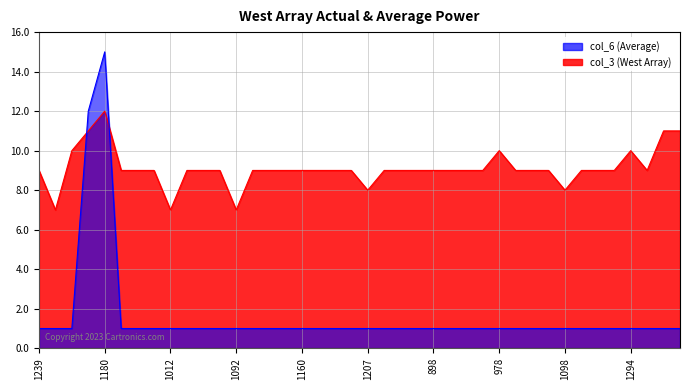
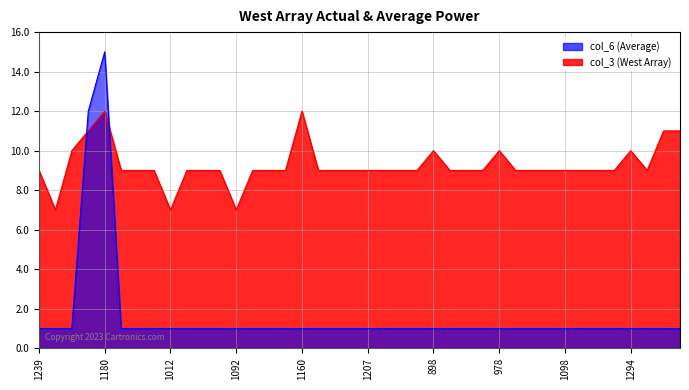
  {
    "col_3 (West Array)": {
      "1239": 9,
      "1180": 12,
      "1012": 7,
      "1092": 7,
-     "1160": 9,
-     "1207": 8,
-     "898": 9,
+     "1160": 12,
+     "1207": 9,
+     "898": 10,
      "978": 10,
-     "1098": 8,
+     "1098": 9,
      "1294": 10
    },
    "col_6 (Average)": {
      "1239": 1,
      "1180": 15,
      "1012": 1,
      "1092": 1,
      "1160": 1,
      "1207": 1,
      "898": 1,
      "978": 1,
      "1098": 1,
      "1294": 1
    }
  }
